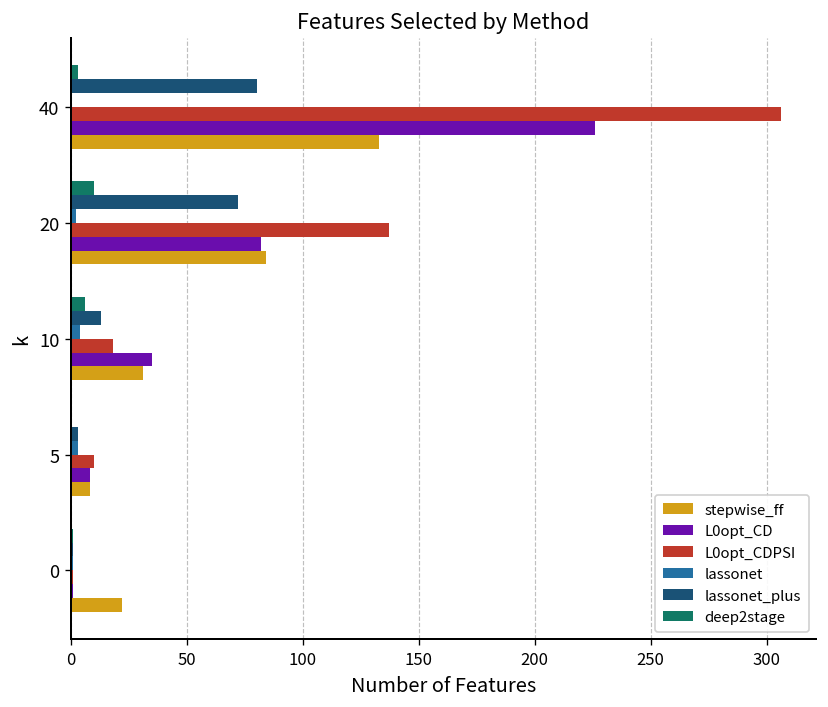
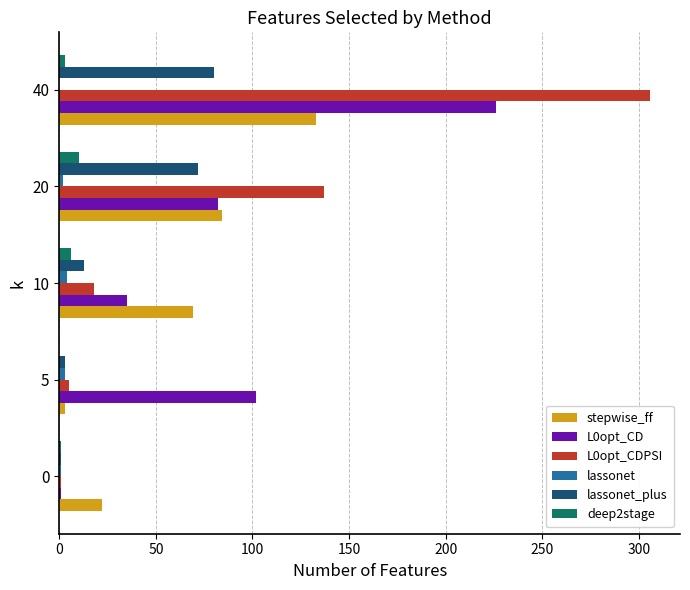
  {
    "stepwise_ff": {
      "40": 133,
      "20": 84,
-     "10": 31,
-     "5": 8,
+     "10": 69,
+     "5": 3,
      "0": 22
    },
    "L0opt_CD": {
      "40": 226,
      "20": 82,
      "10": 35,
-     "5": 8
+     "5": 102
    },
    "L0opt_CDPSI": {
      "40": 306,
      "20": 137,
      "10": 18,
-     "5": 10
+     "5": 5
    }
  }
